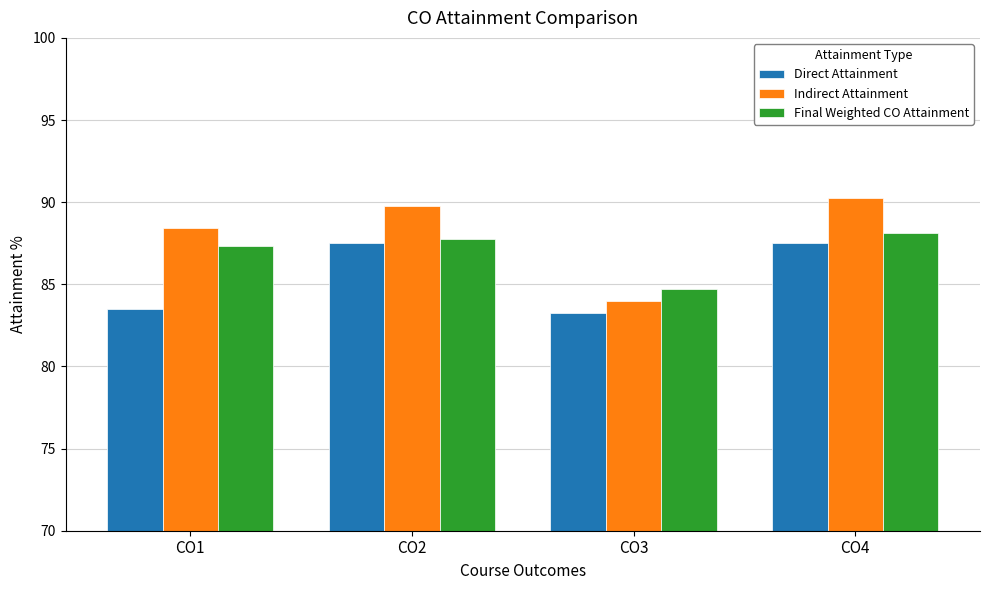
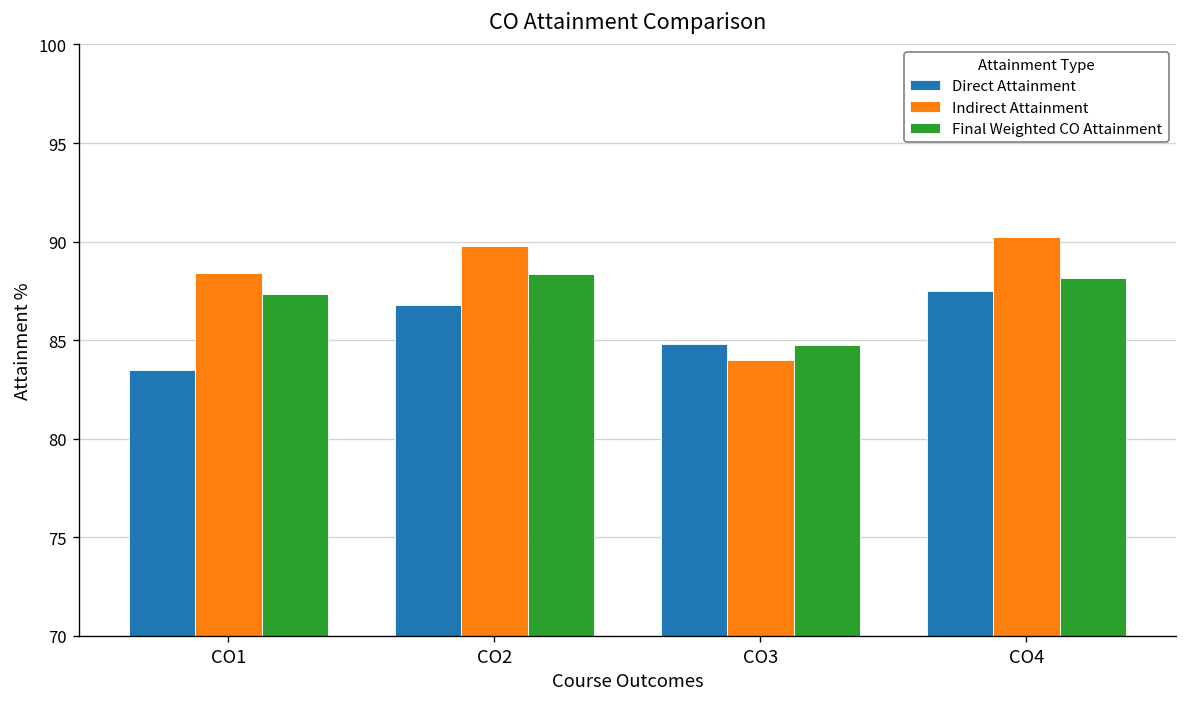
  {
    "Direct Attainment": {
      "CO1": 83.5,
-     "CO2": 87.5,
-     "CO3": 83.3,
+     "CO2": 86.8,
+     "CO3": 84.8,
      "CO4": 87.5
    },
    "Indirect Attainment": {
      "CO1": 88.4,
      "CO2": 89.8,
      "CO3": 84.0,
      "CO4": 90.3
    },
    "Final Weighted CO Attainment": {
      "CO1": 87.4,
-     "CO2": 87.8,
+     "CO2": 88.3,
      "CO3": 84.7,
      "CO4": 88.2
    }
  }
